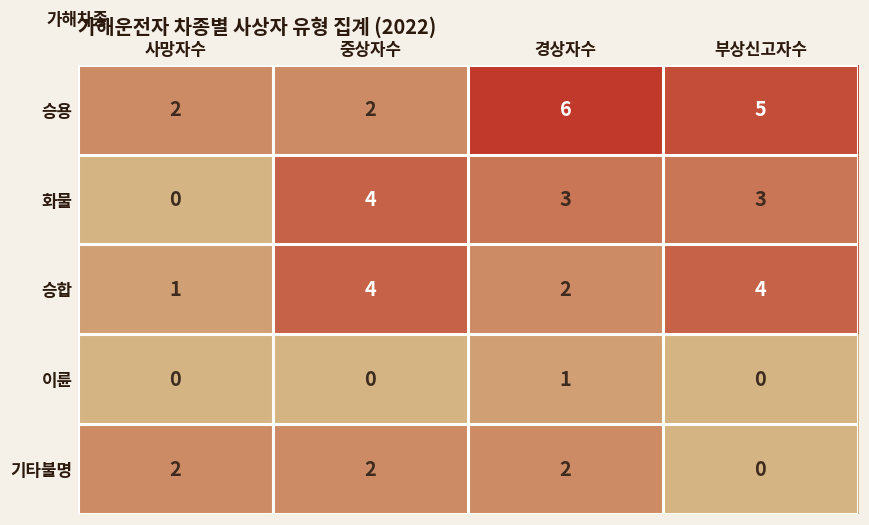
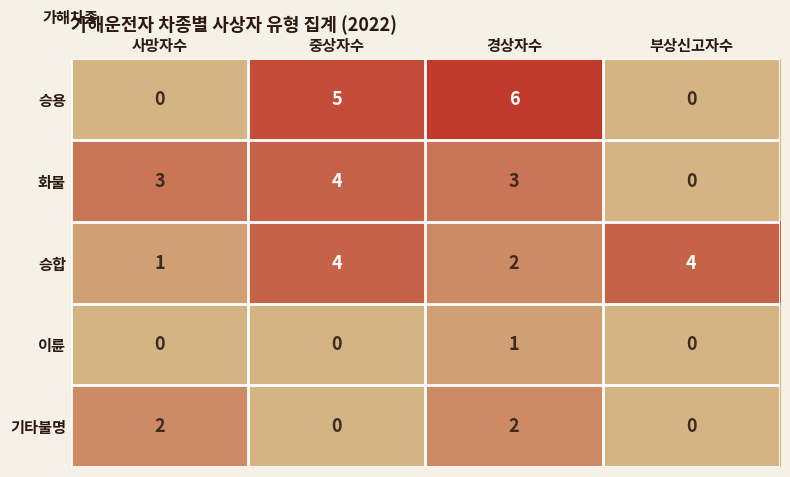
  {
    "승용": {
-     "사망자수": 2,
-     "중상자수": 2,
+     "사망자수": 0,
+     "중상자수": 5,
      "경상자수": 6,
-     "부상신고자수": 5
+     "부상신고자수": 0
    },
    "화물": {
-     "사망자수": 0,
+     "사망자수": 3,
      "중상자수": 4,
      "경상자수": 3,
-     "부상신고자수": 3
+     "부상신고자수": 0
    },
    "승합": {
      "사망자수": 1,
      "중상자수": 4,
      "경상자수": 2,
      "부상신고자수": 4
    },
    "이륜": {
      "사망자수": 0,
      "중상자수": 0,
      "경상자수": 1,
      "부상신고자수": 0
    },
    "기타불명": {
      "사망자수": 2,
-     "중상자수": 2,
+     "중상자수": 0,
      "경상자수": 2,
      "부상신고자수": 0
    }
  }
